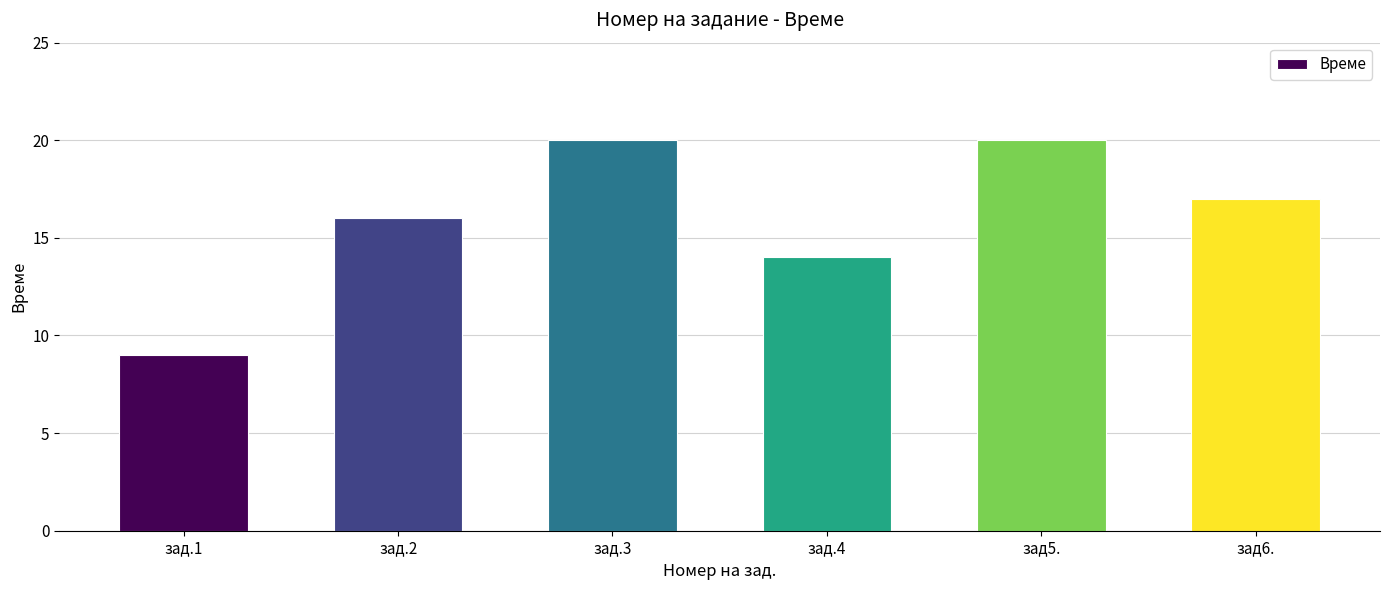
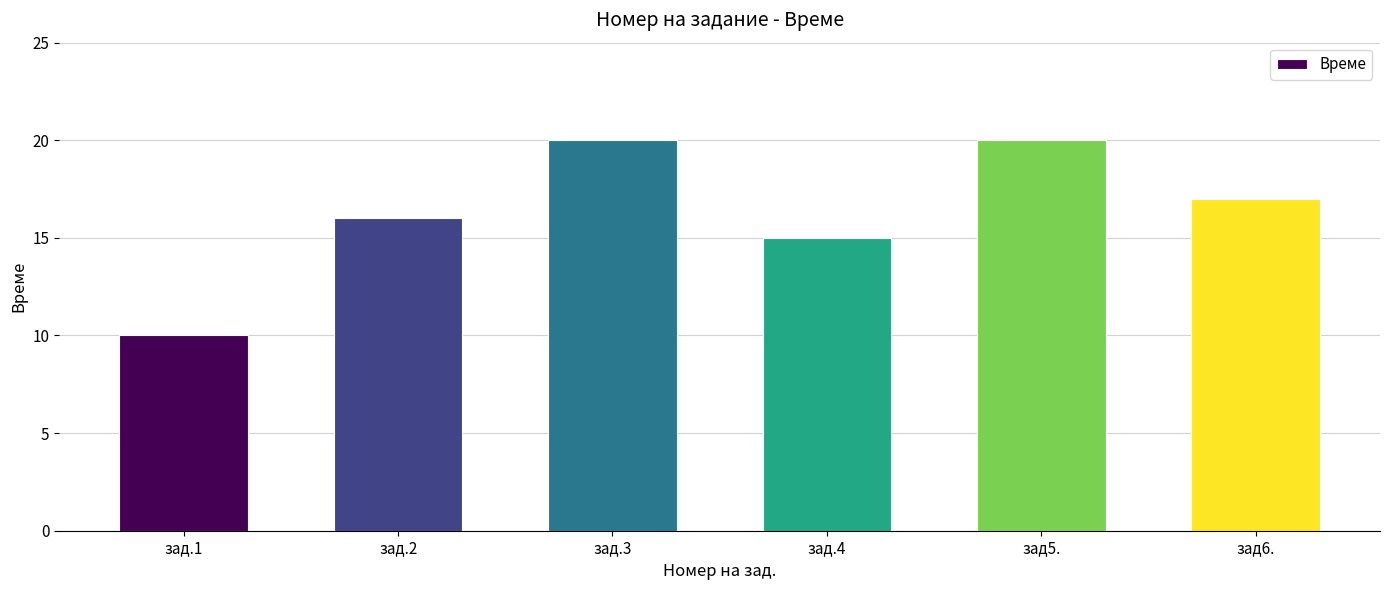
  {
-   "зад.1": 9,
+   "зад.1": 10,
    "зад.2": 16,
    "зад.3": 20,
-   "зад.4": 14,
+   "зад.4": 15,
    "зад5.": 20,
    "зад6.": 17
  }
